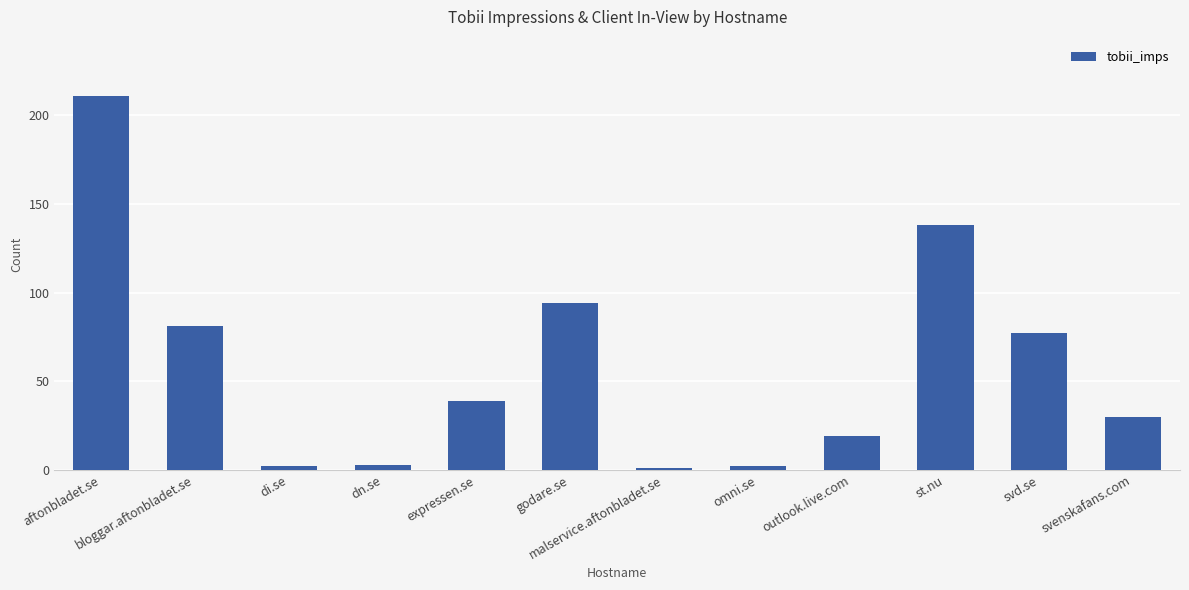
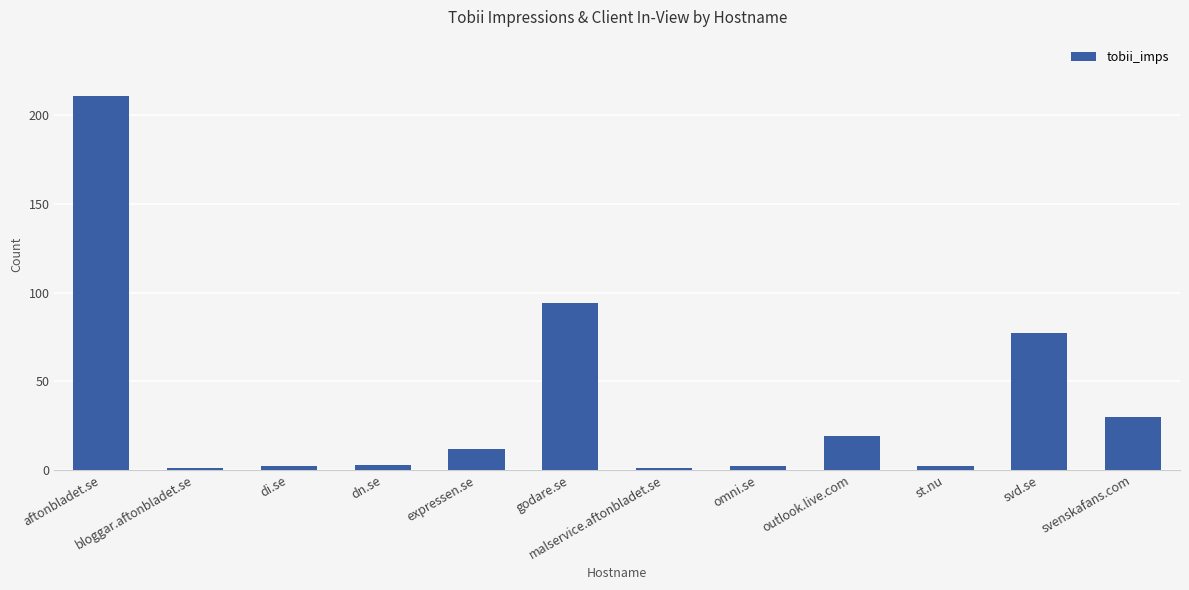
  {
    "aftonbladet.se": 211,
-   "bloggar.aftonbladet.se": 81,
+   "bloggar.aftonbladet.se": 1,
    "di.se": 2,
    "dn.se": 3,
-   "expressen.se": 39,
+   "expressen.se": 12,
    "godare.se": 94,
    "omni.se": 2,
    "outlook.live.com": 19,
-   "st.nu": 138,
+   "st.nu": 2,
    "svd.se": 77,
    "svenskafans.com": 30
  }
